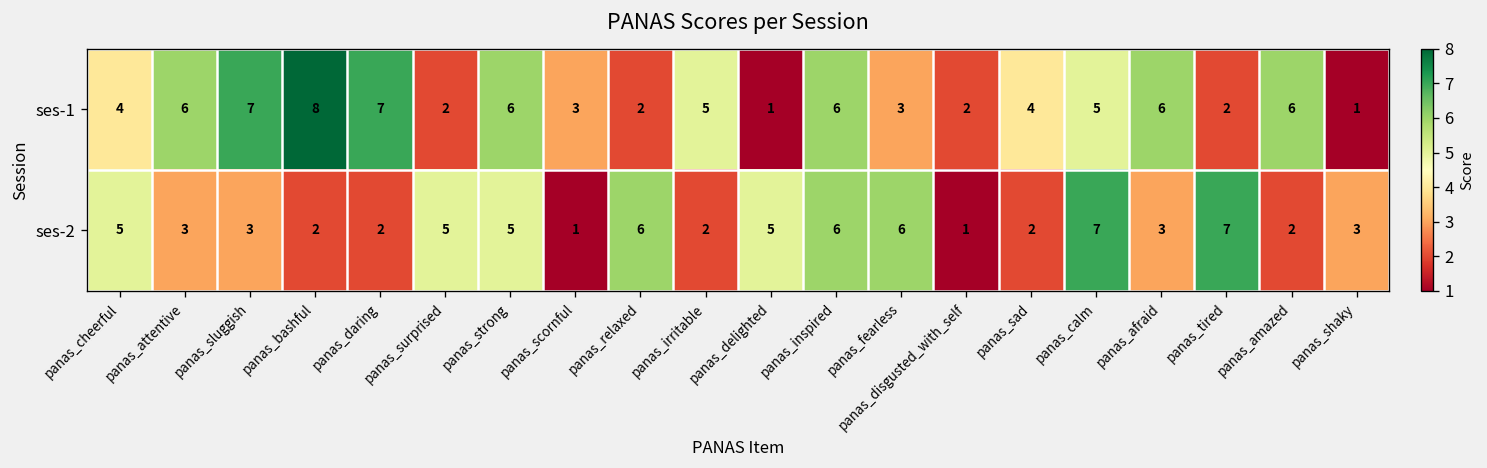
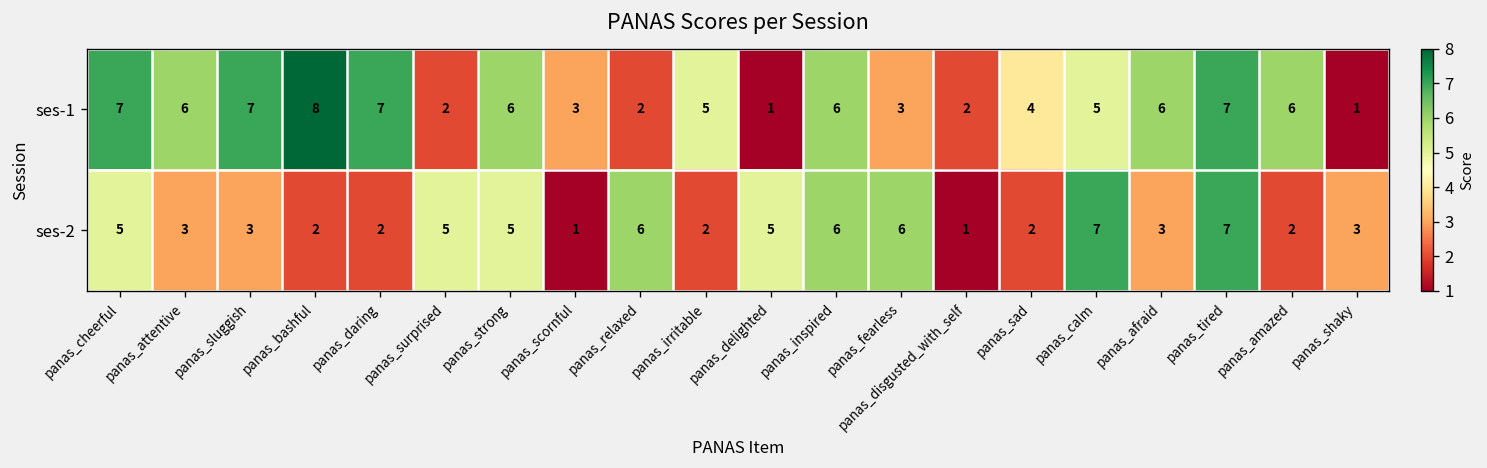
  {
    "ses-1": {
-     "panas_cheerful": 4,
+     "panas_cheerful": 7,
      "panas_attentive": 6,
      "panas_sluggish": 7,
      "panas_bashful": 8,
      "panas_daring": 7,
      "panas_surprised": 2,
      "panas_strong": 6,
      "panas_scornful": 3,
      "panas_relaxed": 2,
      "panas_irritable": 5,
      "panas_delighted": 1,
      "panas_inspired": 6,
      "panas_fearless": 3,
      "panas_disgusted_with_self": 2,
      "panas_sad": 4,
      "panas_calm": 5,
      "panas_afraid": 6,
-     "panas_tired": 2,
+     "panas_tired": 7,
      "panas_amazed": 6,
      "panas_shaky": 1
    },
    "ses-2": {
      "panas_cheerful": 5,
      "panas_attentive": 3,
      "panas_sluggish": 3,
      "panas_bashful": 2,
      "panas_daring": 2,
      "panas_surprised": 5,
      "panas_strong": 5,
      "panas_scornful": 1,
      "panas_relaxed": 6,
      "panas_irritable": 2,
      "panas_delighted": 5,
      "panas_inspired": 6,
      "panas_fearless": 6,
      "panas_disgusted_with_self": 1,
      "panas_sad": 2,
      "panas_calm": 7,
      "panas_afraid": 3,
      "panas_tired": 7,
      "panas_amazed": 2,
      "panas_shaky": 3
    }
  }
